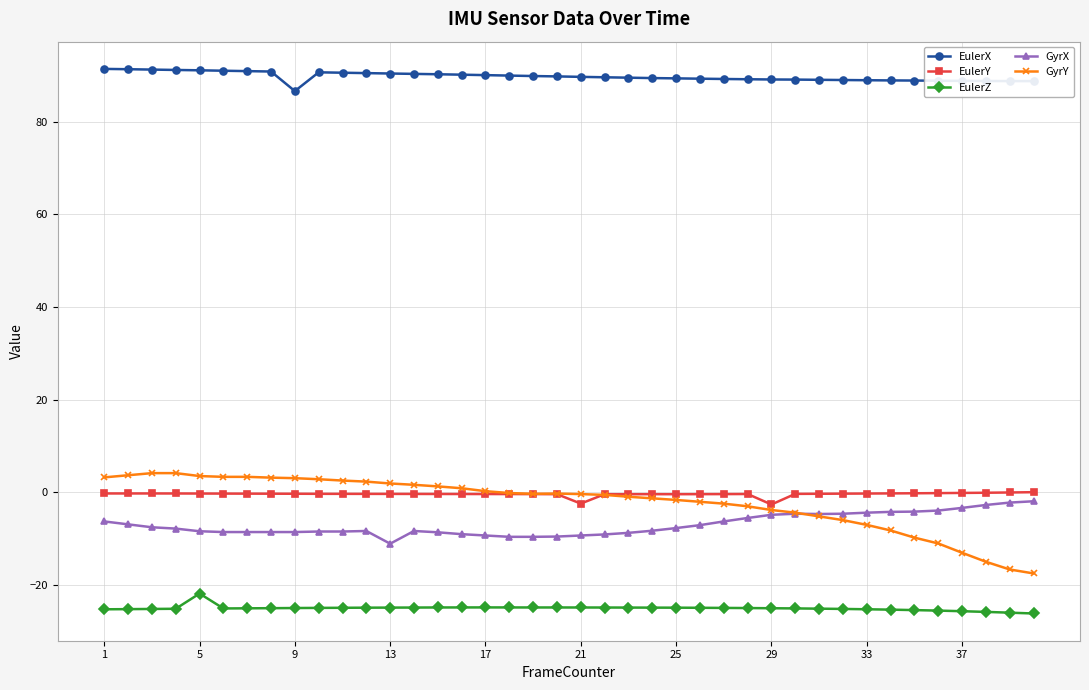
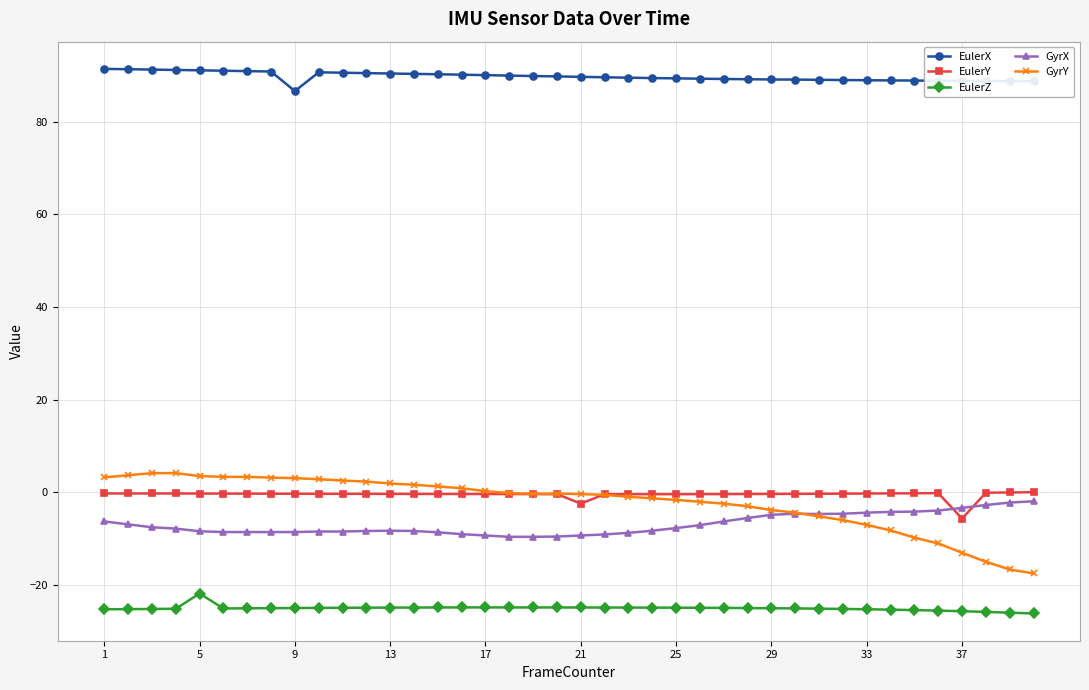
  {
    "EulerX": {
      "1": 91,
      "5": 91,
      "9": 87,
      "13": 90,
      "17": 90,
      "21": 90,
      "25": 89,
      "29": 89,
      "33": 89
    },
    "EulerY": {
      "1": 0,
      "5": 0,
      "9": 0,
      "13": 0,
      "17": 0,
      "21": -2,
      "25": 0,
-     "29": -3,
+     "29": 0,
      "33": 0,
-     "37": 0
+     "37": -6
    },
    "EulerZ": {
      "1": -25,
      "5": -22,
      "9": -25,
      "13": -25,
      "17": -25,
      "21": -25,
      "25": -25,
      "29": -25,
      "33": -25,
      "37": -26
    },
    "GyrX": {
      "1": -6,
      "5": -8,
      "9": -9,
-     "13": -11,
+     "13": -8,
      "17": -9,
      "21": -9,
      "25": -8,
      "29": -5,
      "33": -4,
      "37": -3
    },
    "GyrY": {
      "1": 3,
      "5": 3,
      "9": 3,
      "13": 2,
      "17": 0,
      "21": 0,
      "25": -2,
      "29": -4,
      "33": -7,
      "37": -13
    }
  }
